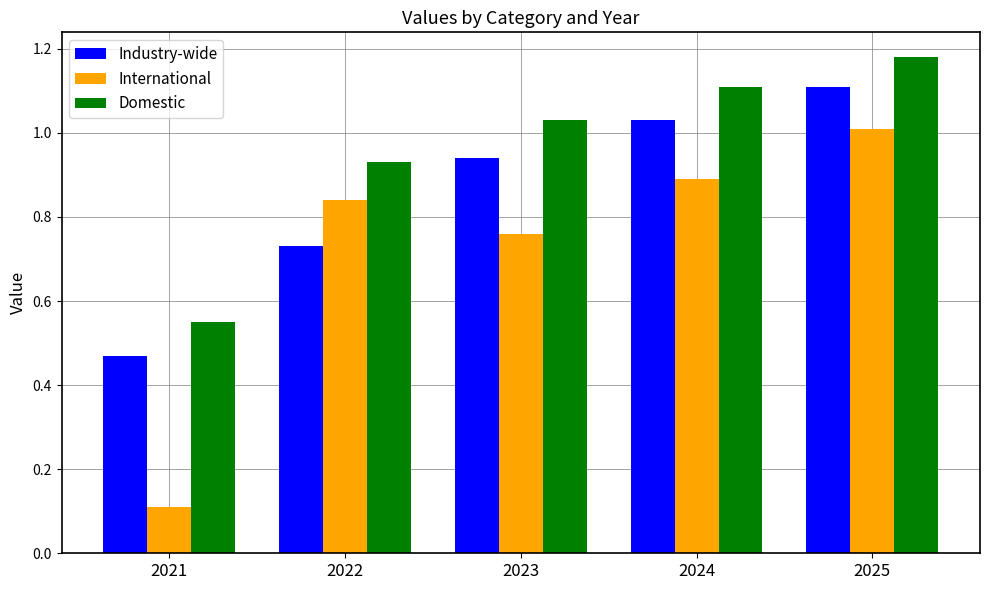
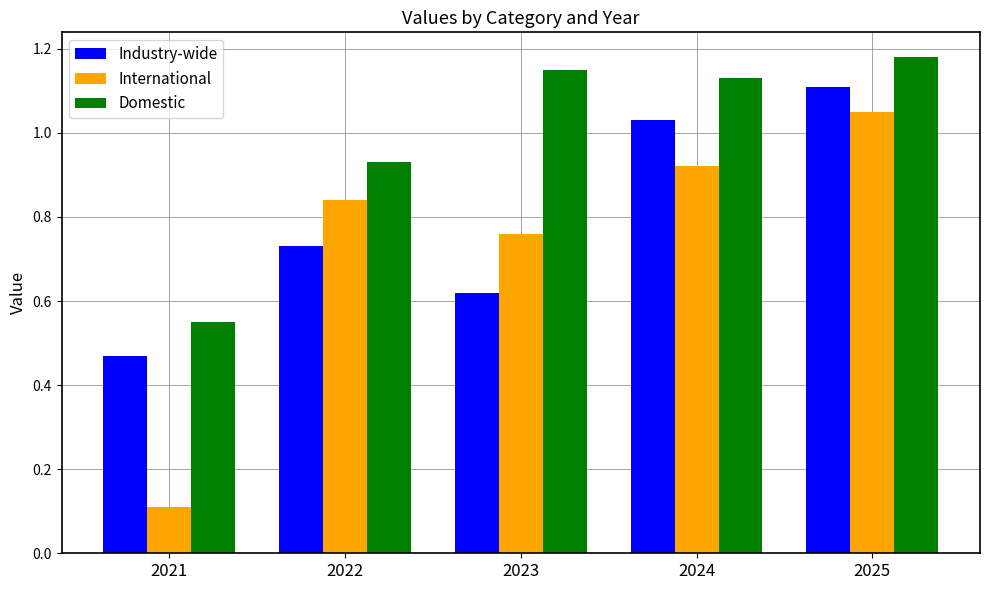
  {
    "Industry-wide": {
      "2021": 0.47,
      "2022": 0.73,
-     "2023": 0.94,
+     "2023": 0.62,
      "2024": 1.03,
      "2025": 1.11
    },
    "International": {
      "2021": 0.11,
      "2022": 0.84,
      "2023": 0.76,
-     "2024": 0.89,
-     "2025": 1.01
+     "2024": 0.92,
+     "2025": 1.05
    },
    "Domestic": {
      "2021": 0.55,
      "2022": 0.93,
-     "2023": 1.03,
-     "2024": 1.11,
+     "2023": 1.15,
+     "2024": 1.13,
      "2025": 1.18
    }
  }
